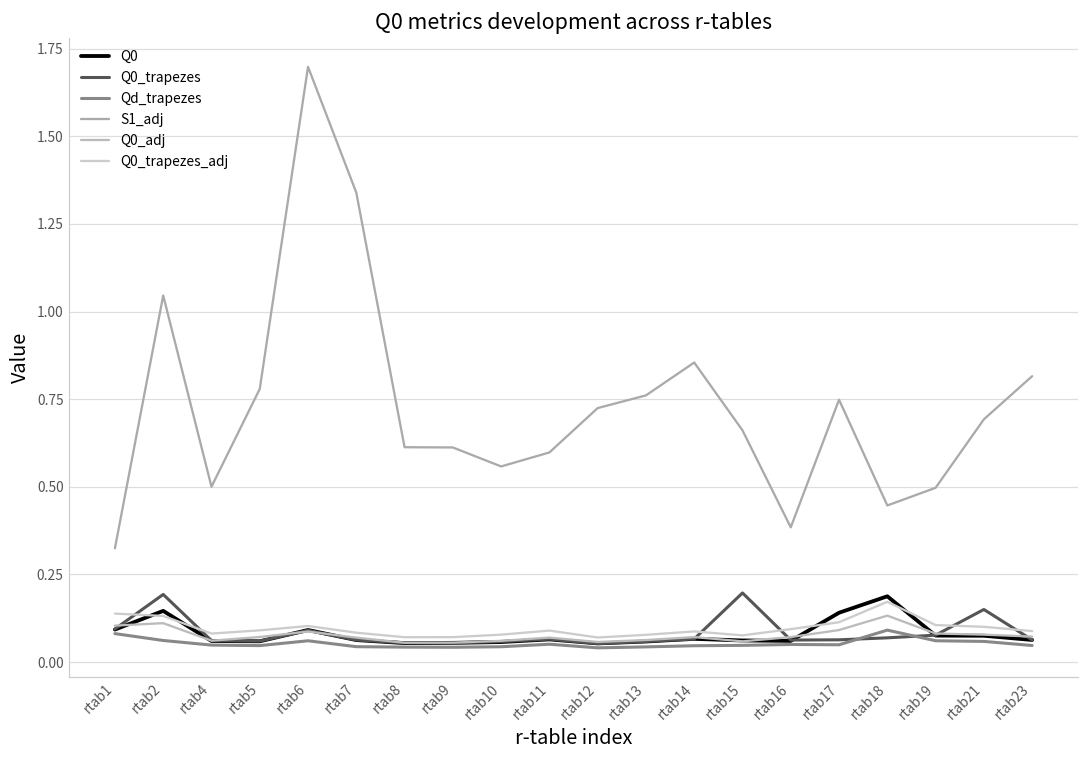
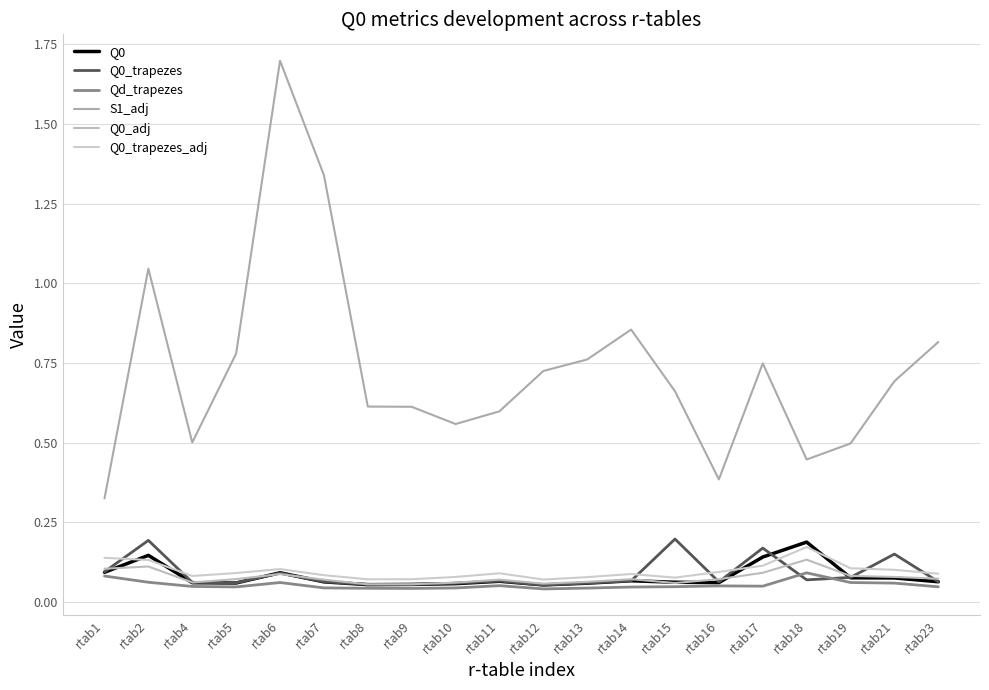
  {
    "Q0": {
      "rtab2": 0.15,
      "rtab17": 0.14,
      "rtab18": 0.19
    },
    "Q0_trapezes": {
      "rtab2": 0.19,
      "rtab15": 0.20,
-     "rtab17": 0.06,
+     "rtab17": 0.17,
      "rtab18": 0.07,
      "rtab21": 0.15
    }
  }
